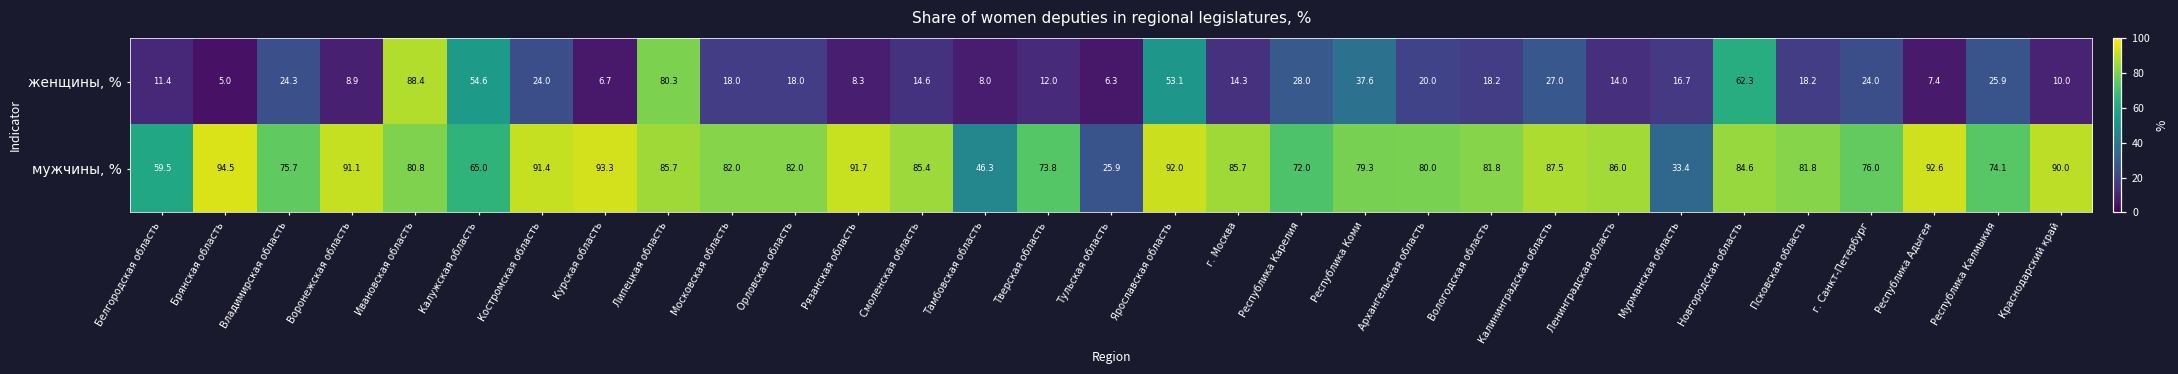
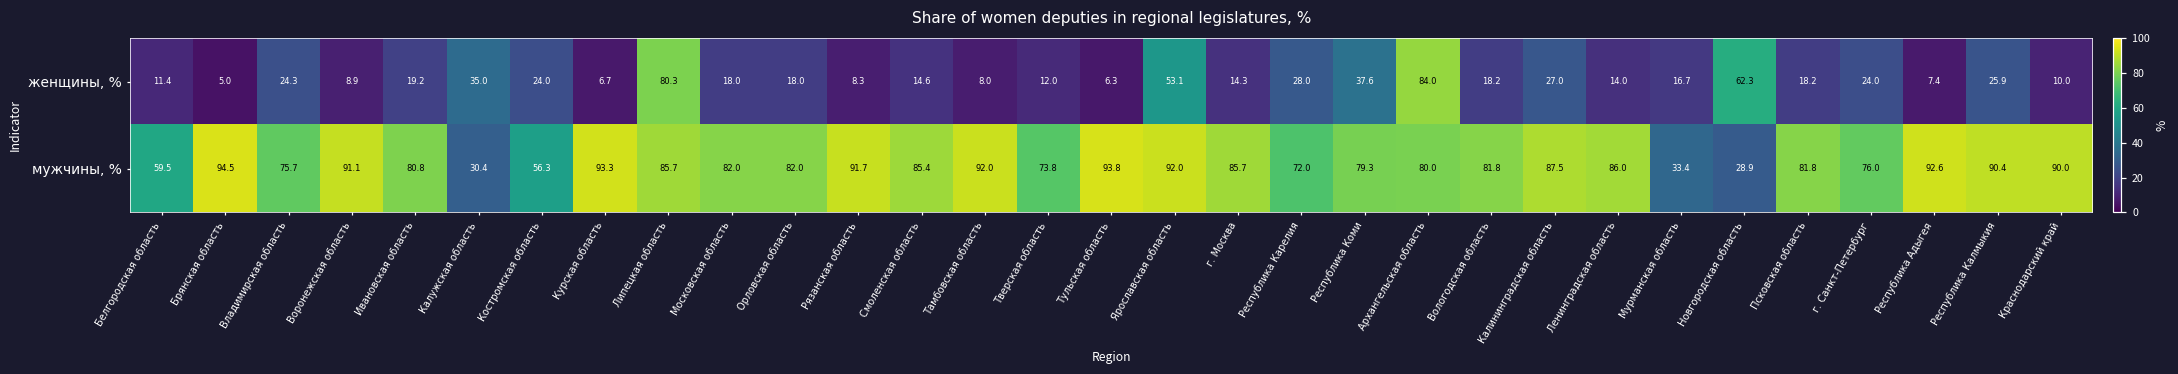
  {
    "женщины, %": {
      "Белгородская область": 11.4,
      "Брянская область": 5.0,
      "Владимирская область": 24.3,
      "Воронежская область": 8.9,
-     "Ивановская область": 88.4,
-     "Калужская область": 54.6,
+     "Ивановская область": 19.2,
+     "Калужская область": 35.0,
      "Костромская область": 24.0,
      "Курская область": 6.7,
      "Липецкая область": 80.3,
      "Московская область": 18.0,
      "Орловская область": 18.0,
      "Рязанская область": 8.3,
      "Смоленская область": 14.6,
      "Тамбовская область": 8.0,
      "Тверская область": 12.0,
      "Тульская область": 6.3,
      "Ярославская область": 53.1,
      "г. Москва": 14.3,
      "Республика Карелия": 28.0,
      "Республика Коми": 37.6,
-     "Архангельская область": 20.0,
+     "Архангельская область": 84.0,
      "Вологодская область": 18.2,
      "Калининградская область": 27.0,
      "Ленинградская область": 14.0,
      "Мурманская область": 16.7,
      "Новгородская область": 62.3,
      "Псковская область": 18.2,
      "г. Санкт-Петербург": 24.0,
      "Республика Адыгея": 7.4,
      "Республика Калмыкия": 25.9,
      "Краснодарский край": 10.0
    },
    "мужчины, %": {
      "Белгородская область": 59.5,
      "Брянская область": 94.5,
      "Владимирская область": 75.7,
      "Воронежская область": 91.1,
      "Ивановская область": 80.8,
-     "Калужская область": 65.0,
-     "Костромская область": 91.4,
+     "Калужская область": 30.4,
+     "Костромская область": 56.3,
      "Курская область": 93.3,
      "Липецкая область": 85.7,
      "Московская область": 82.0,
      "Орловская область": 82.0,
      "Рязанская область": 91.7,
      "Смоленская область": 85.4,
-     "Тамбовская область": 46.3,
+     "Тамбовская область": 92.0,
      "Тверская область": 73.8,
-     "Тульская область": 25.9,
+     "Тульская область": 93.8,
      "Ярославская область": 92.0,
      "г. Москва": 85.7,
      "Республика Карелия": 72.0,
      "Республика Коми": 79.3,
      "Архангельская область": 80.0,
      "Вологодская область": 81.8,
      "Калининградская область": 87.5,
      "Ленинградская область": 86.0,
      "Мурманская область": 33.4,
-     "Новгородская область": 84.6,
+     "Новгородская область": 28.9,
      "Псковская область": 81.8,
      "г. Санкт-Петербург": 76.0,
      "Республика Адыгея": 92.6,
-     "Республика Калмыкия": 74.1,
+     "Республика Калмыкия": 90.4,
      "Краснодарский край": 90.0
    }
  }
